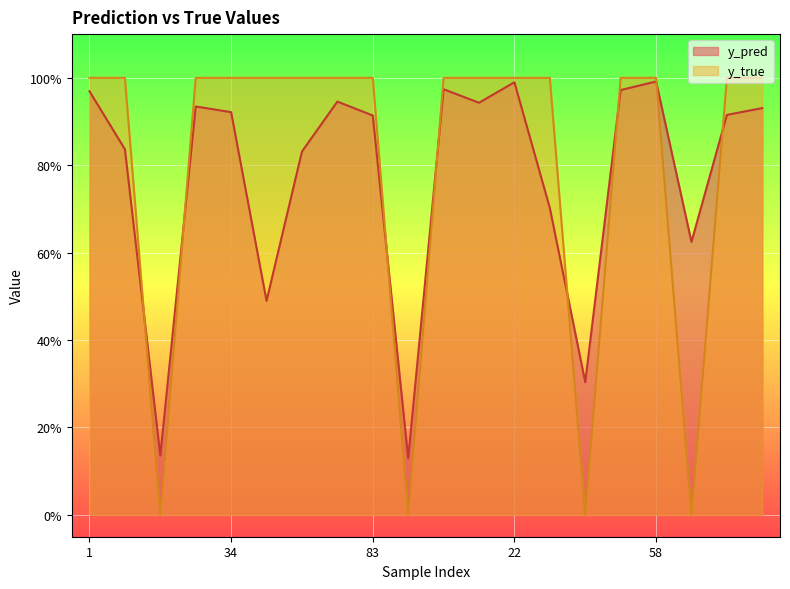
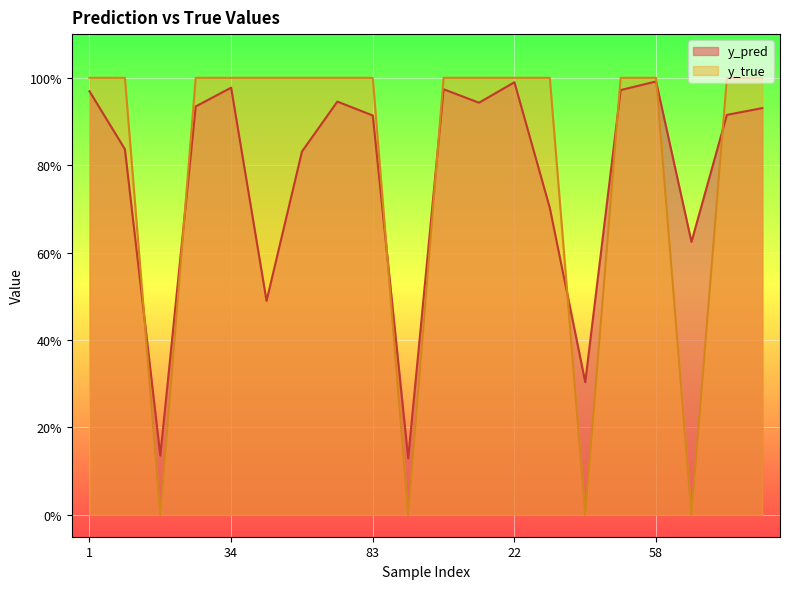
  {
    "y_pred": {
-     "34": "92%",
+     "34": "98%",
      "83": "91%",
      "22": "99%",
      "58": "99%"
    },
    "y_true": {
      "34": "100%",
      "83": "100%",
      "22": "100%",
      "58": "100%"
    }
  }
